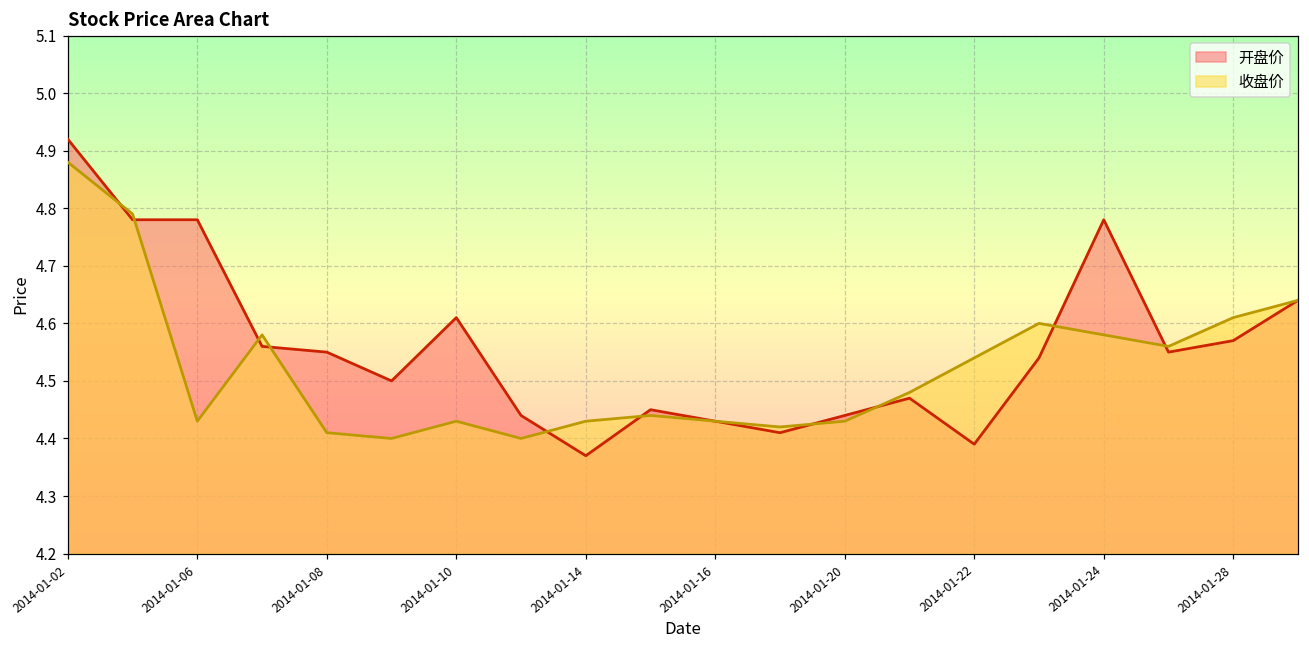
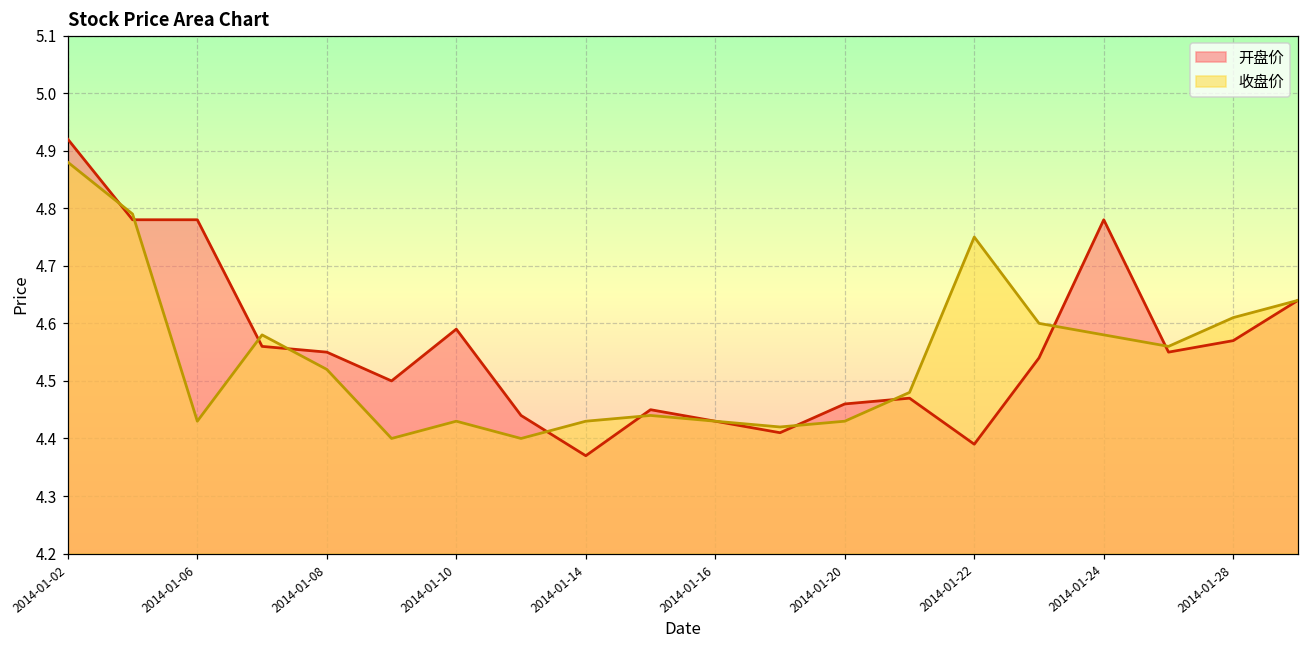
  {
    "开盘价": {
      "2014-01-02": 4.92,
      "2014-01-06": 4.78,
      "2014-01-08": 4.55,
-     "2014-01-10": 4.61,
+     "2014-01-10": 4.59,
      "2014-01-14": 4.37,
-     "2014-01-20": 4.44,
+     "2014-01-20": 4.46,
      "2014-01-22": 4.39,
      "2014-01-24": 4.78,
      "2014-01-28": 4.57
    },
    "收盘价": {
      "2014-01-02": 4.88,
      "2014-01-06": 4.43,
-     "2014-01-08": 4.41,
+     "2014-01-08": 4.52,
      "2014-01-10": 4.43,
      "2014-01-14": 4.43,
      "2014-01-20": 4.43,
-     "2014-01-22": 4.54,
+     "2014-01-22": 4.75,
      "2014-01-24": 4.58,
      "2014-01-28": 4.61
    }
  }
